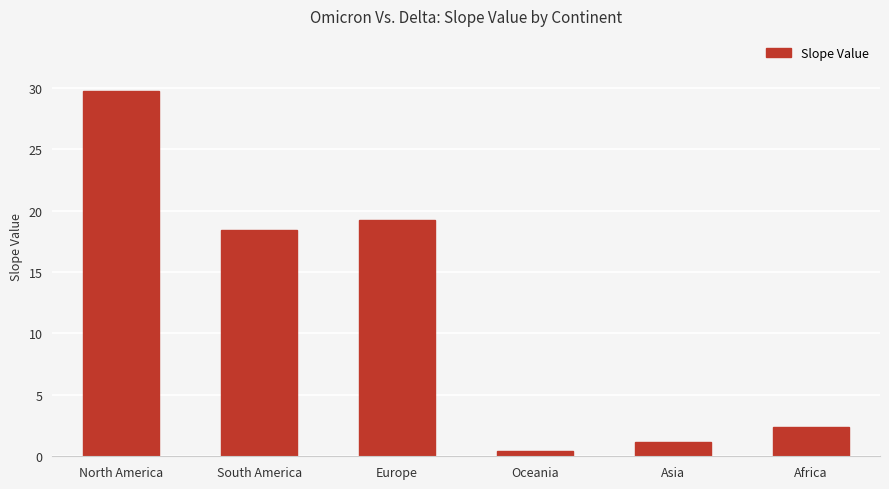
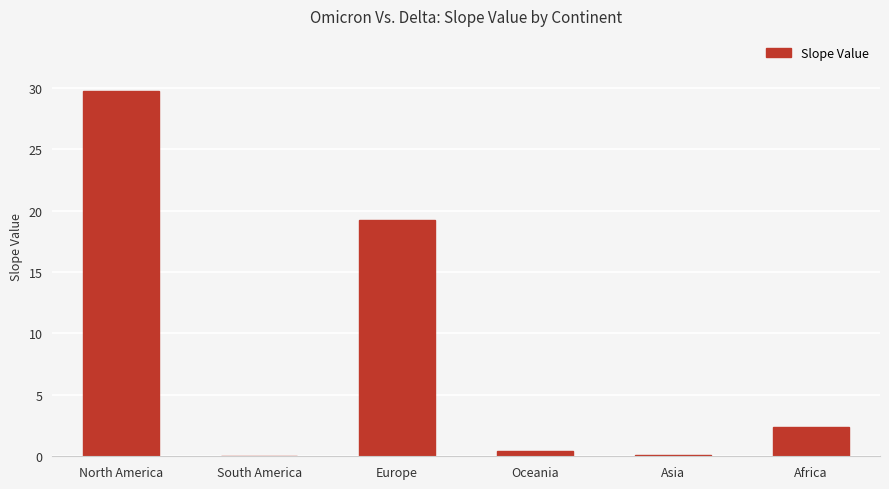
  {
    "North America": 29.8,
-   "South America": 18.4,
+   "South America": 0.1,
    "Europe": 19.2,
    "Oceania": 0.5,
-   "Asia": 1.1,
+   "Asia": 0.1,
    "Africa": 2.4
  }
